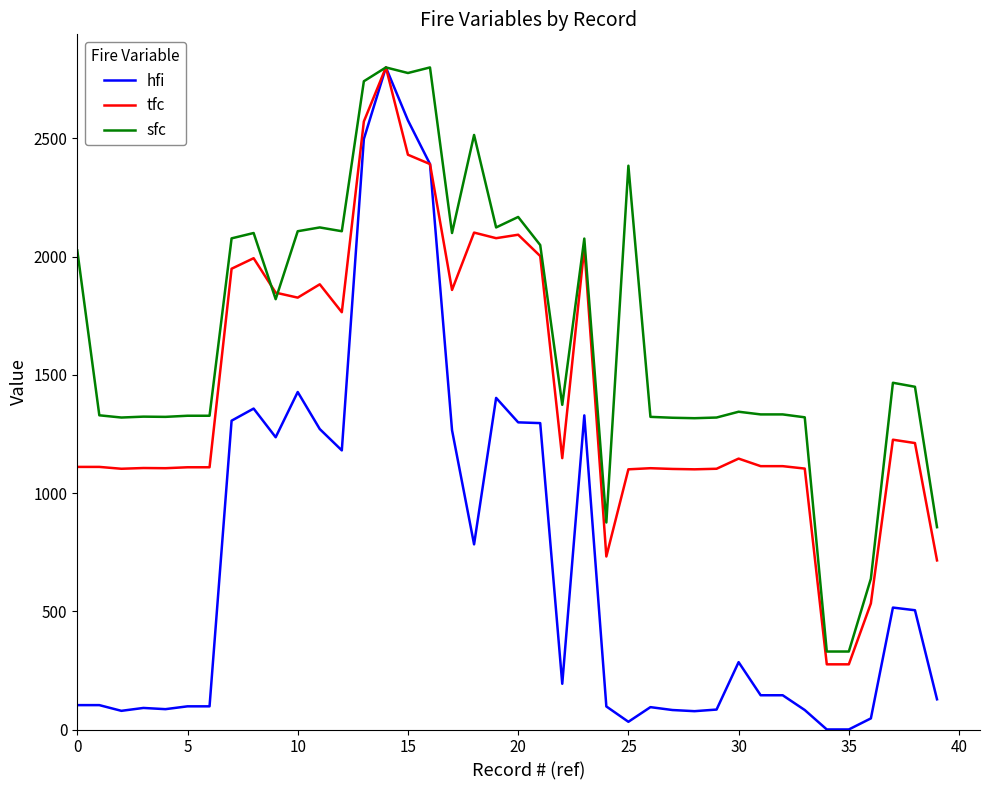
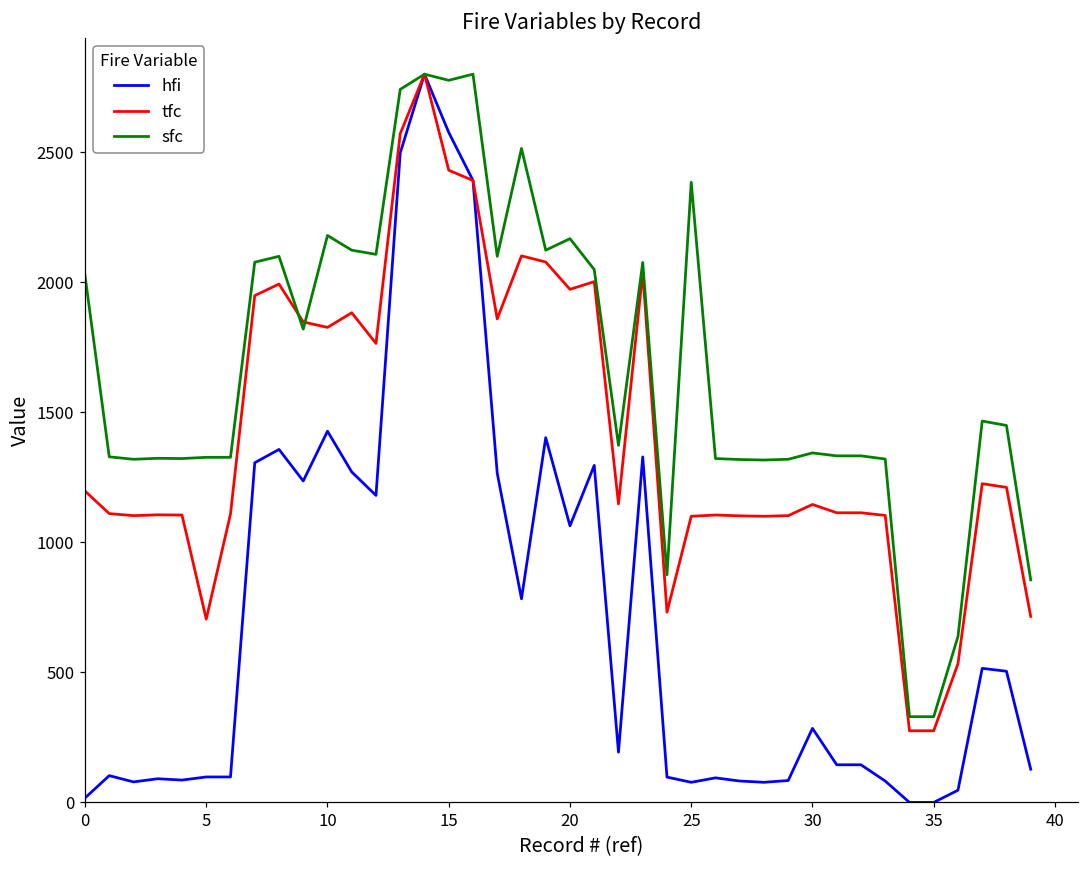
  {
    "hfi": {
-     "0": 100,
+     "0": 20,
      "5": 100,
      "10": 1430,
      "15": 2580,
-     "20": 1300,
-     "25": 30,
+     "20": 1060,
+     "25": 80,
      "30": 280,
      "35": 0
    },
    "tfc": {
-     "0": 1110,
-     "5": 1110,
+     "0": 1200,
+     "5": 700,
      "10": 1830,
      "15": 2430,
-     "20": 2090,
+     "20": 1970,
      "25": 1100,
      "30": 1150,
      "35": 280
    },
    "sfc": {
      "0": 2030,
      "5": 1330,
-     "10": 2110,
+     "10": 2180,
      "15": 2780,
      "20": 2170,
      "25": 2380,
      "30": 1340,
      "35": 330
    }
  }
